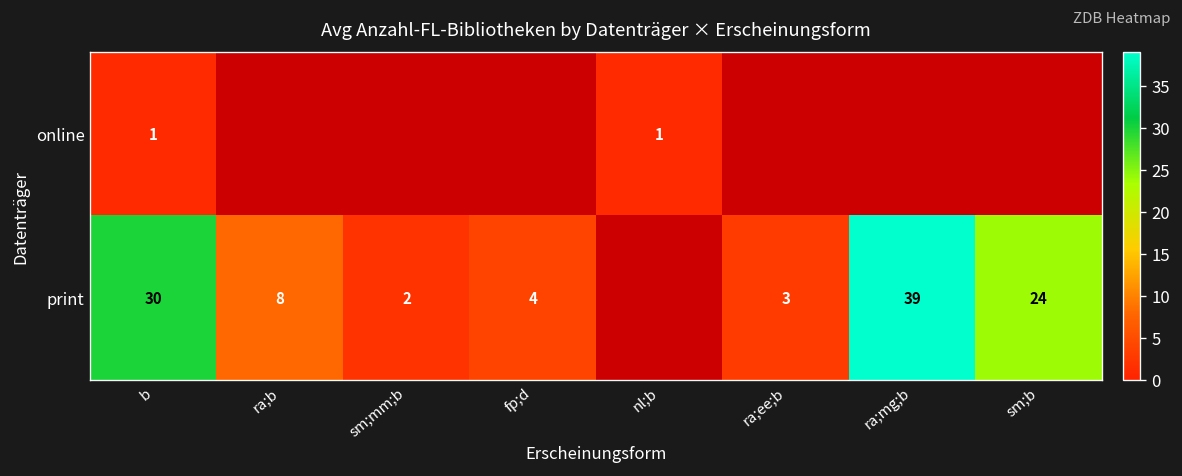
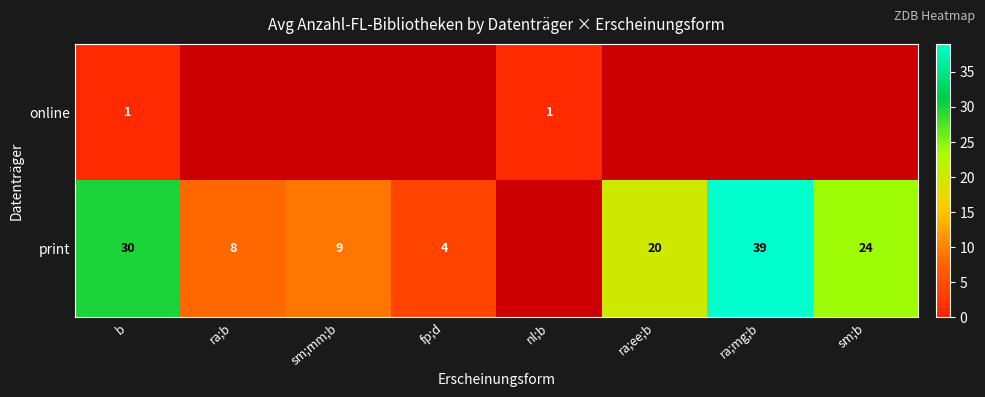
  {
    "online": {
      "b": 1,
      "nl;b": 1
    },
    "print": {
      "b": 30,
      "ra;b": 8,
-     "sm;mm;b": 2,
+     "sm;mm;b": 9,
      "fp;d": 4,
-     "ra;ee;b": 3,
+     "ra;ee;b": 20,
      "ra;mg;b": 39,
      "sm;b": 24
    }
  }
